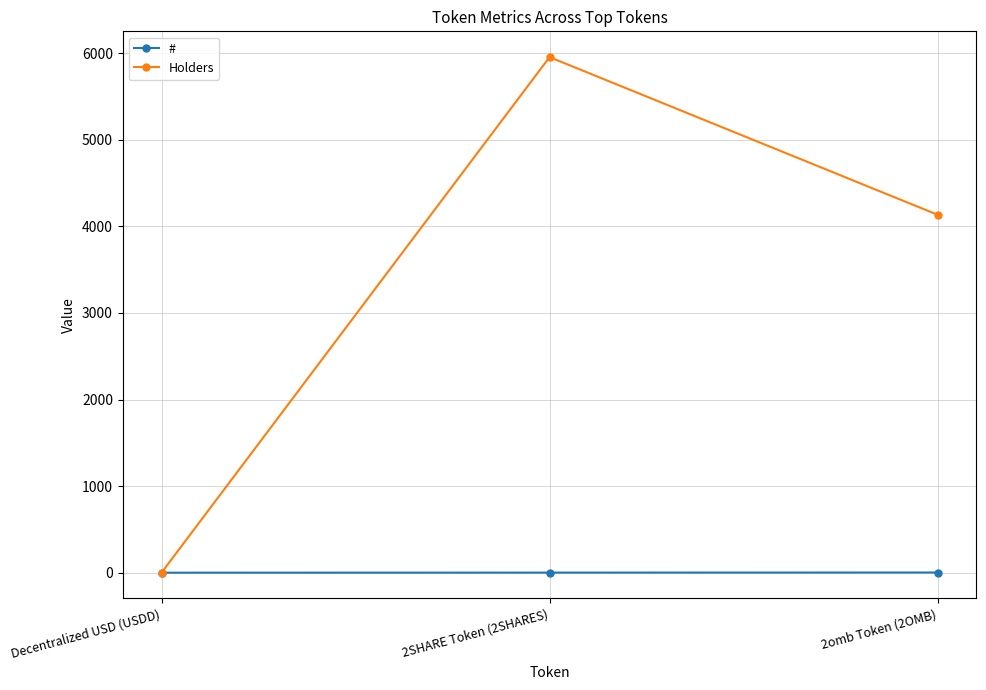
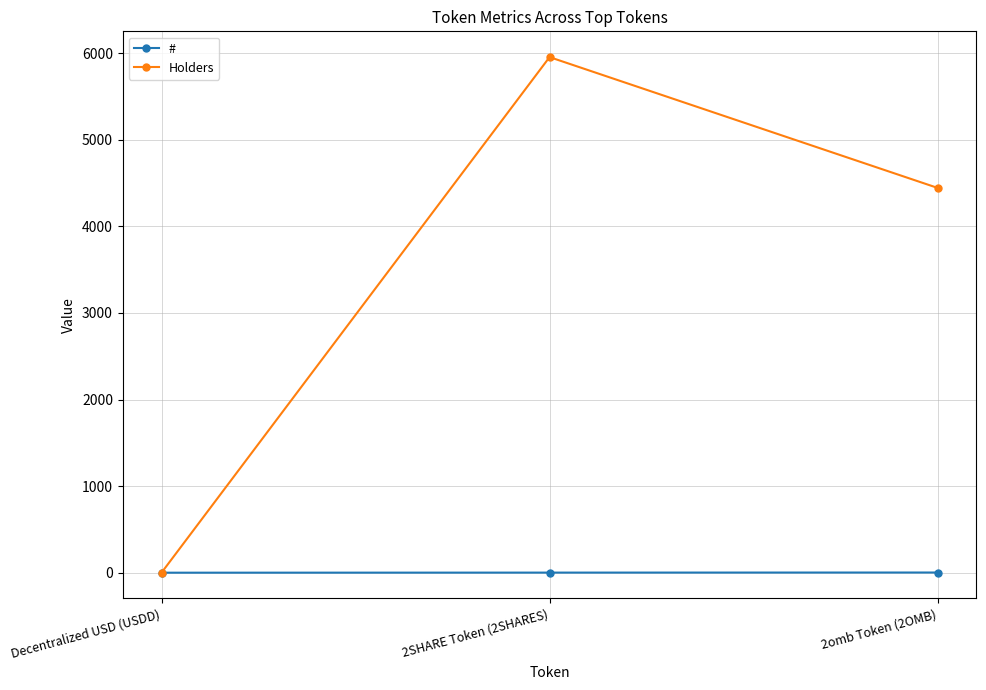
  {
    "#": {
      "2SHARE Token (2SHARES)": 0,
      "2omb Token (2OMB)": 0
    },
    "Holders": {
      "2SHARE Token (2SHARES)": 6000,
-     "2omb Token (2OMB)": 4100
+     "2omb Token (2OMB)": 4400
    }
  }
